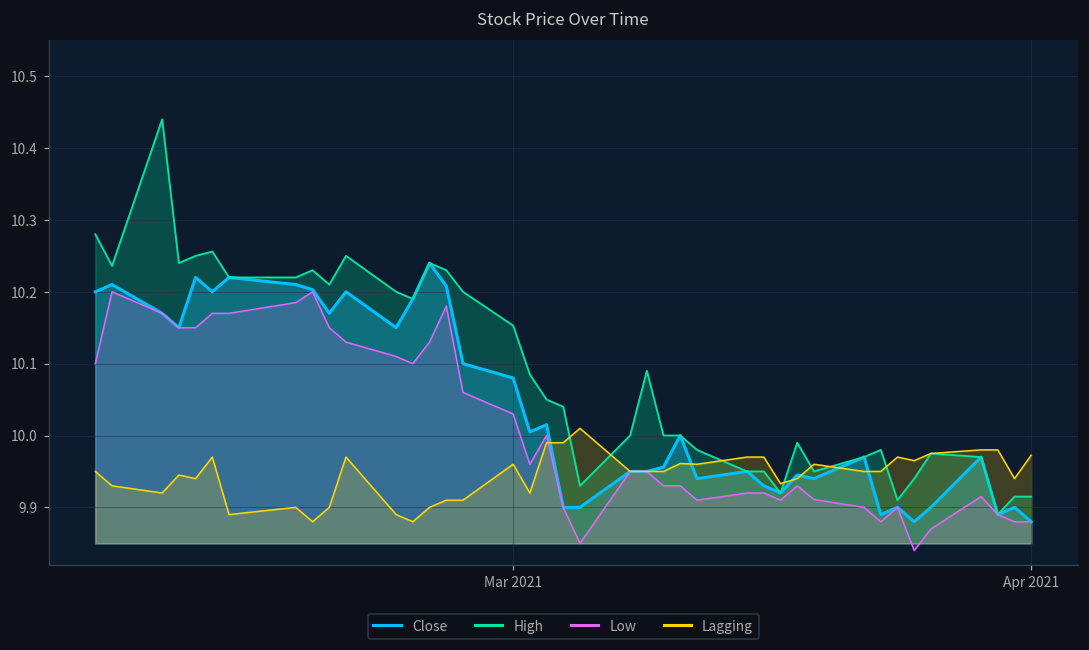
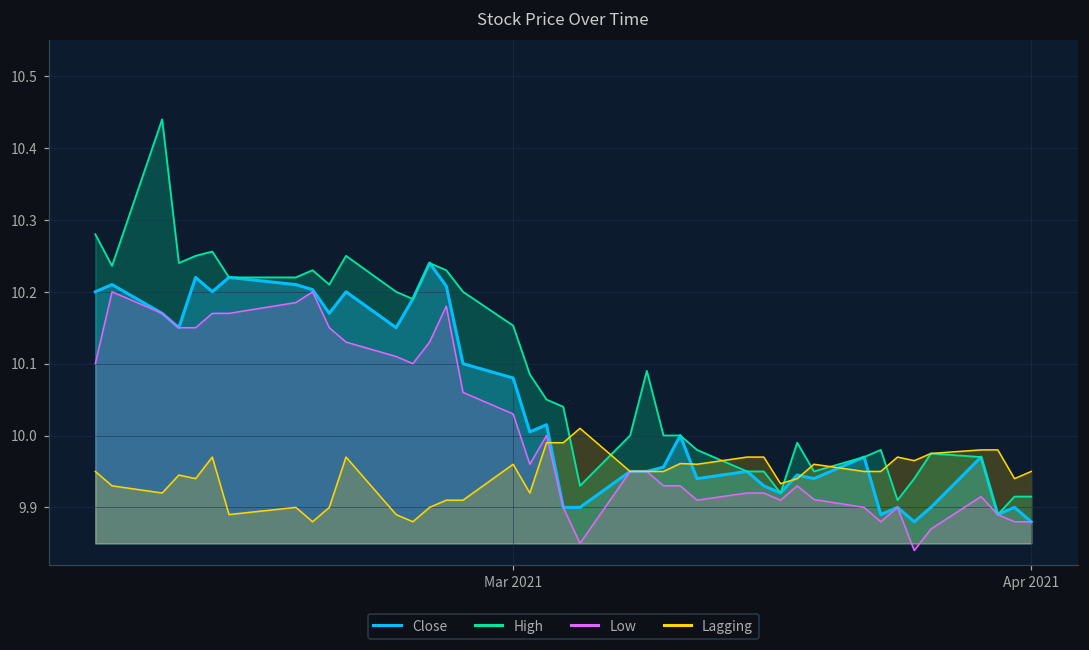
  {
    "High": {
      "Mar 2021": 10.15,
      "Apr 2021": 9.91
    },
    "Lagging": {
      "Mar 2021": 9.96,
-     "Apr 2021": 9.97
+     "Apr 2021": 9.95
    }
  }
